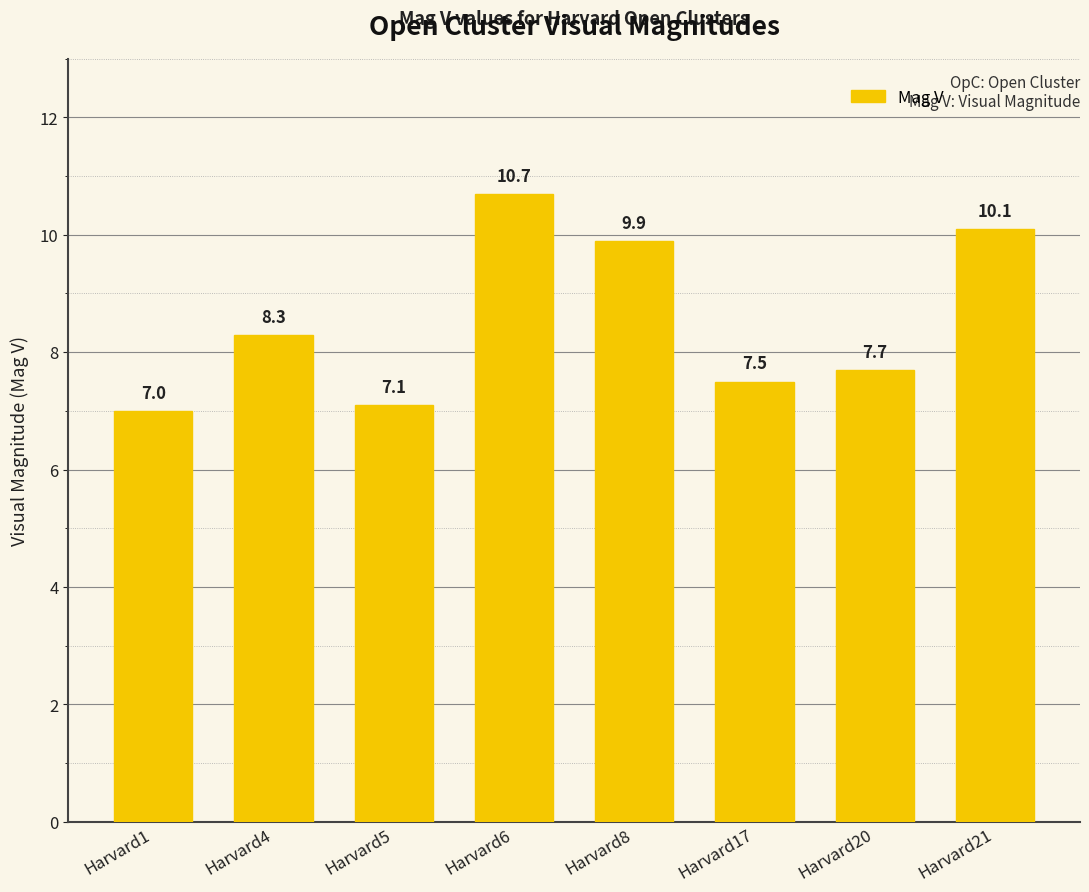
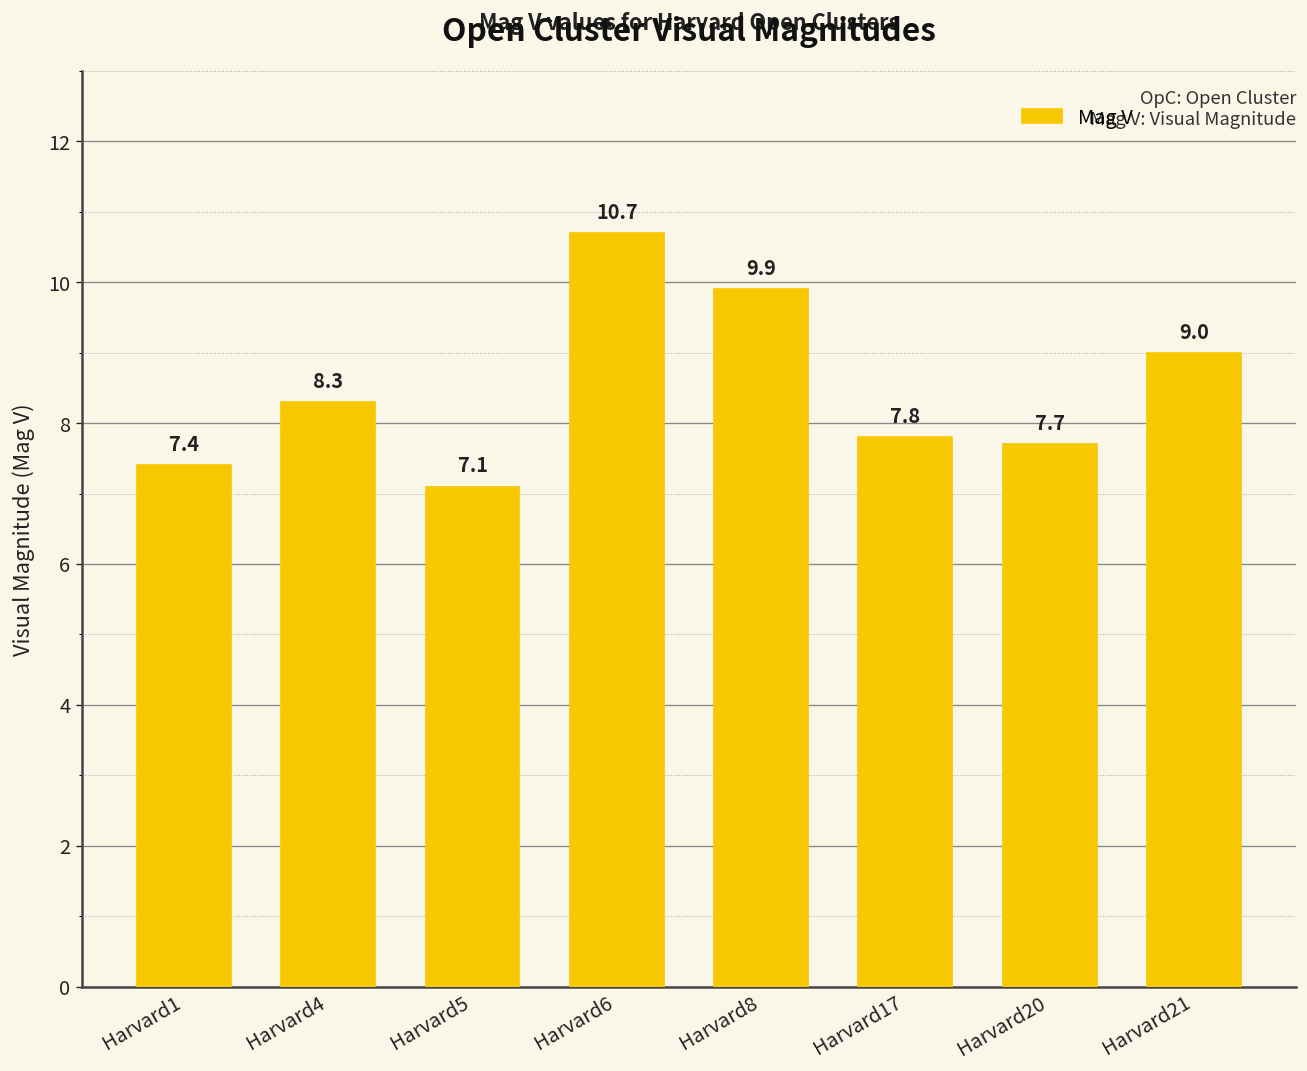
  {
-   "Harvard1": 7.0,
+   "Harvard1": 7.4,
    "Harvard4": 8.3,
    "Harvard5": 7.1,
    "Harvard6": 10.7,
    "Harvard8": 9.9,
-   "Harvard17": 7.5,
+   "Harvard17": 7.8,
    "Harvard20": 7.7,
-   "Harvard21": 10.1
+   "Harvard21": 9.0
  }
